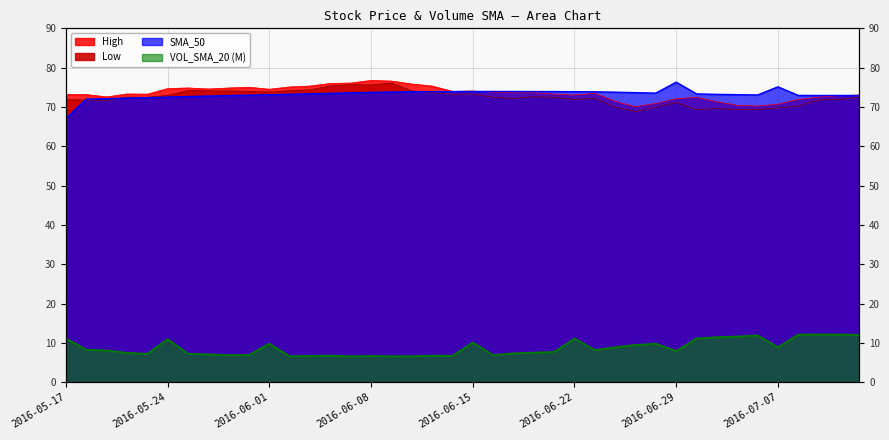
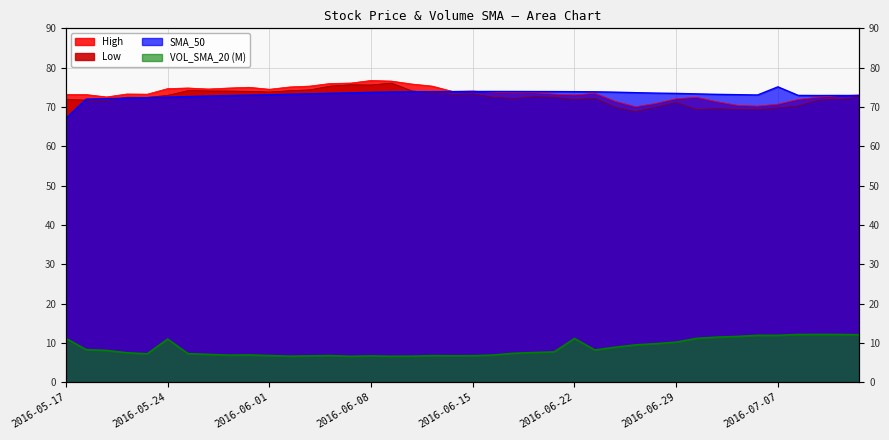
  {
    "SMA_50": {
      "2016-05-17": 67,
      "2016-06-01": 73,
      "2016-06-08": 74,
      "2016-06-22": 74,
-     "2016-06-29": 76,
+     "2016-06-29": 73,
      "2016-07-07": 75
    },
    "VOL_SMA_20 (M)": {
      "2016-05-17": 11,
      "2016-05-24": 11,
-     "2016-06-01": 10,
+     "2016-06-01": 7,
      "2016-06-08": 7,
-     "2016-06-15": 10,
+     "2016-06-15": 7,
      "2016-06-22": 11,
-     "2016-06-29": 8,
-     "2016-07-07": 9
+     "2016-06-29": 10,
+     "2016-07-07": 12
    }
  }
